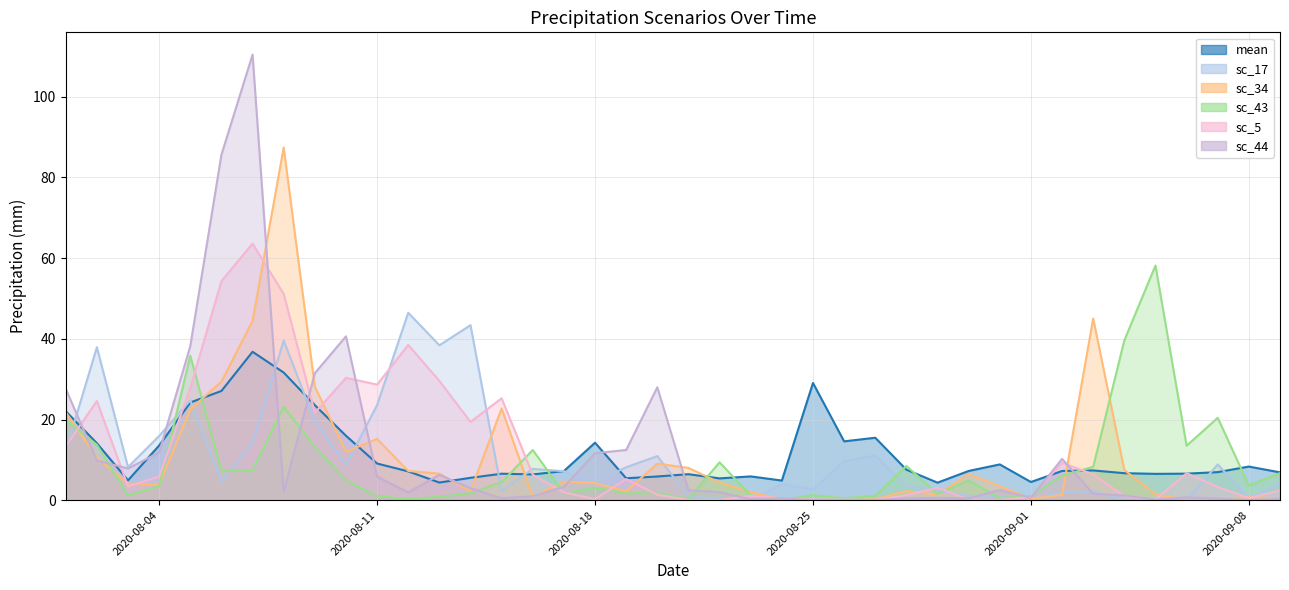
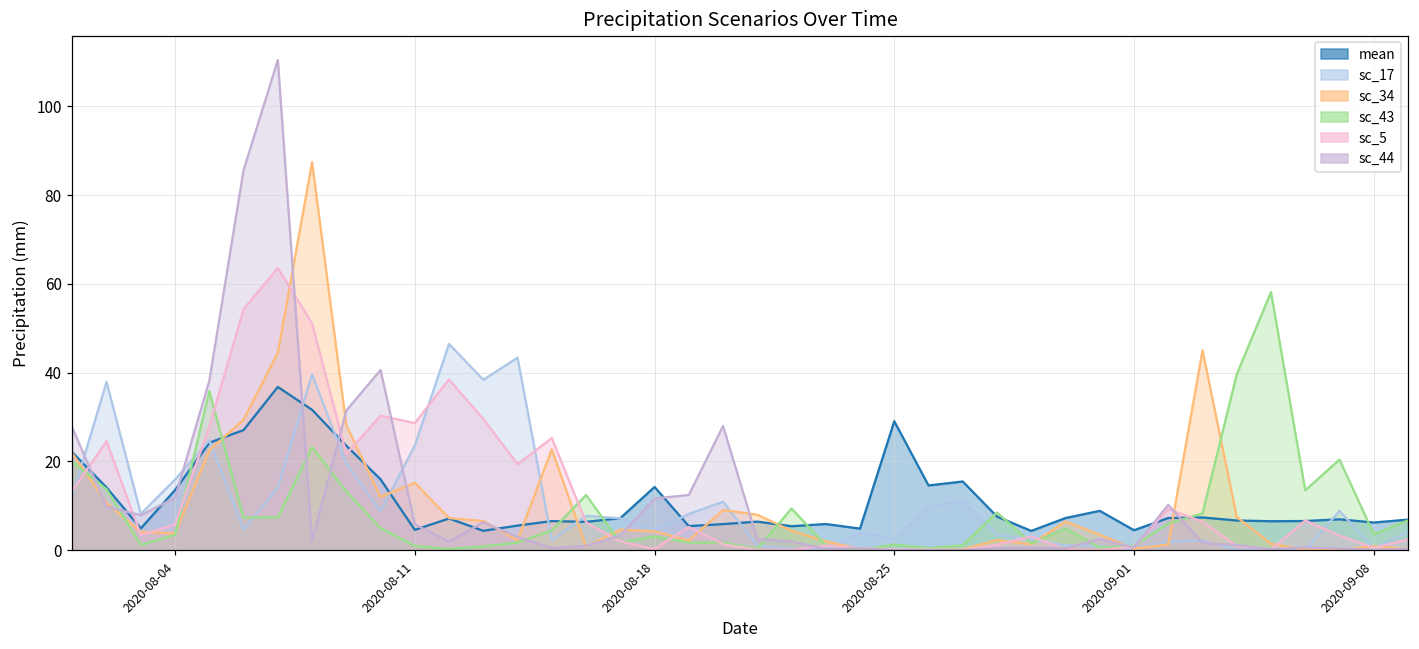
  {
    "mean": {
      "2020-08-04": 14,
-     "2020-08-11": 9,
+     "2020-08-11": 5,
      "2020-08-18": 14,
      "2020-08-25": 29,
      "2020-09-01": 5,
-     "2020-09-08": 8
+     "2020-09-08": 6
    }
  }
